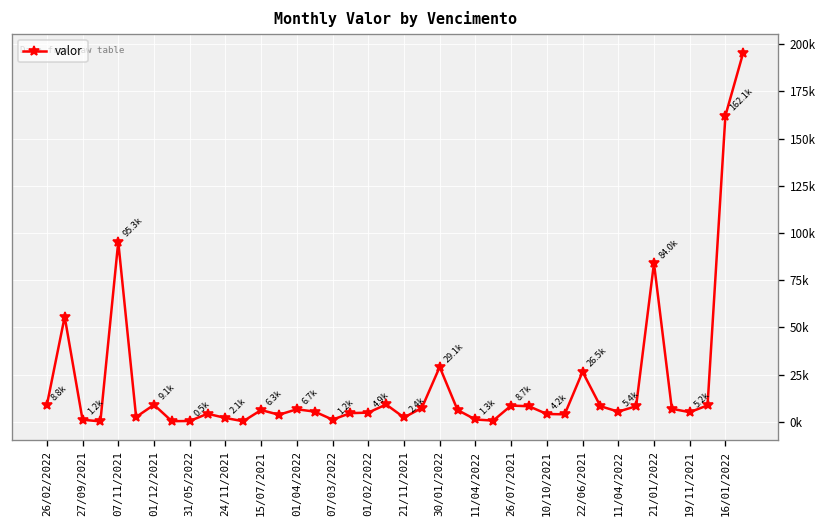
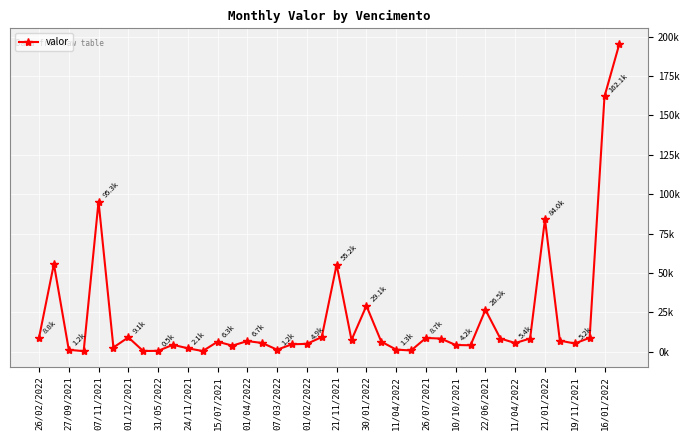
  {
    "26/02/2022": "8.8k",
    "27/09/2021": "1.2k",
    "07/11/2021": "95.3k",
    "01/12/2021": "9.1k",
    "24/11/2021": "2.1k",
    "15/07/2021": "6.3k",
    "01/04/2022": "6.7k",
-   "21/11/2021": "2.4k",
+   "21/11/2021": "55.2k",
    "30/01/2022": "29.1k",
    "26/07/2021": "8.7k",
    "10/10/2021": "4.2k",
    "22/06/2021": "26.5k",
    "21/01/2022": "84.0k",
    "16/01/2022": "162.1k"
  }
